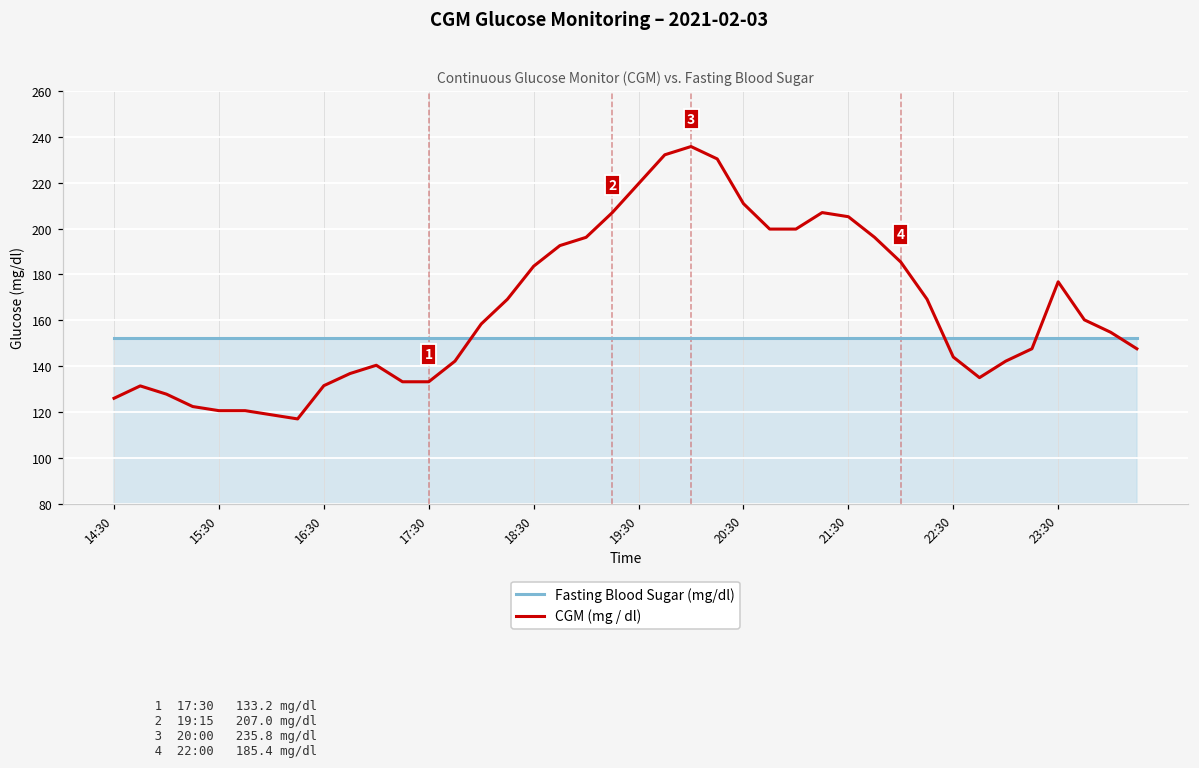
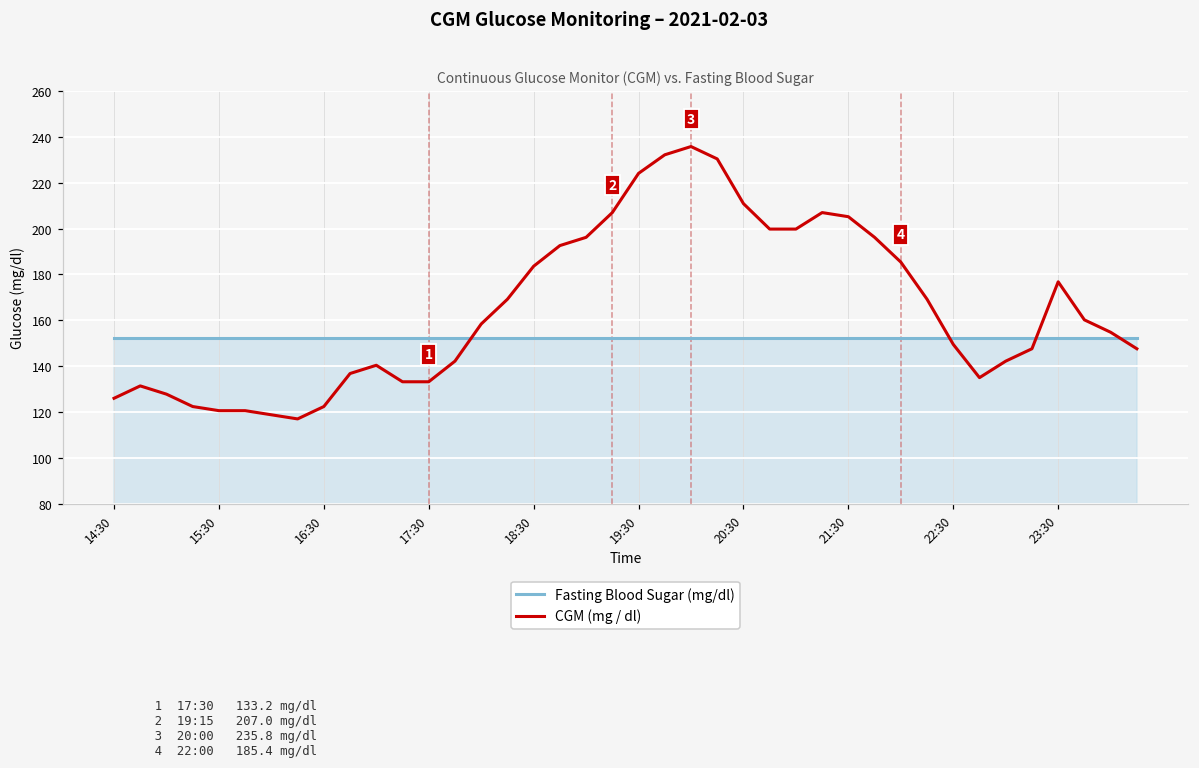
  {
    "Fasting Blood Sugar (mg/dl)": {
      "14:30": 152,
      "15:30": 152,
      "16:30": 152,
      "18:30": 152,
      "19:30": 152,
      "20:30": 152,
      "21:30": 152,
      "22:30": 152,
      "23:30": 152
    },
    "CGM (mg / dl)": {
      "14:30": 126,
      "15:30": 121,
-     "16:30": 132,
+     "16:30": 122,
      "17:30": 133,
      "18:30": 184,
-     "19:30": 220,
+     "19:30": 224,
      "20:30": 211,
      "21:30": 205,
-     "22:30": 144,
+     "22:30": 150,
      "23:30": 177
    }
  }
